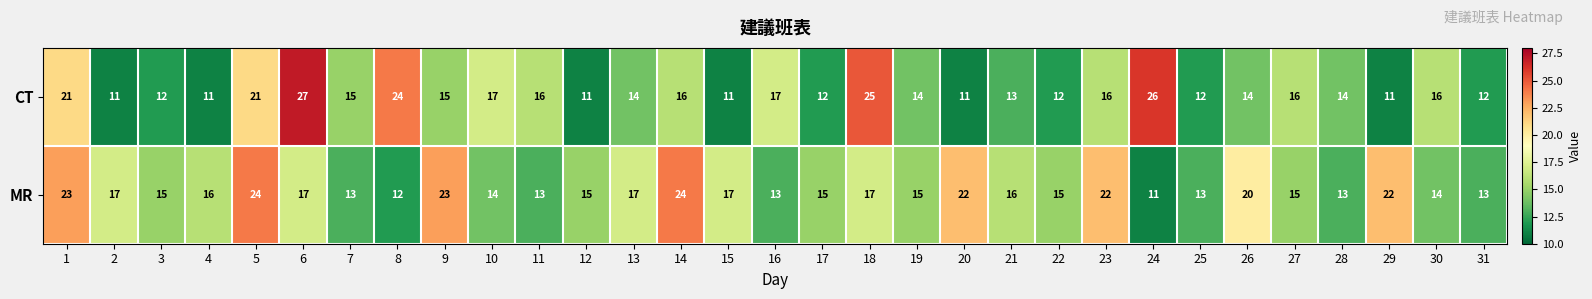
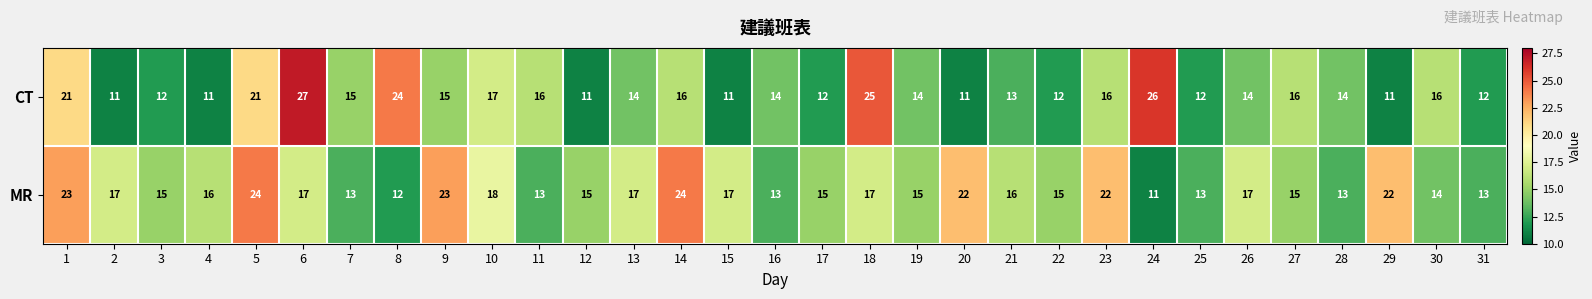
  {
    "CT": {
      "1": 21,
      "2": 11,
      "3": 12,
      "4": 11,
      "5": 21,
      "6": 27,
      "7": 15,
      "8": 24,
      "9": 15,
      "10": 17,
      "11": 16,
      "12": 11,
      "13": 14,
      "14": 16,
      "15": 11,
-     "16": 17,
+     "16": 14,
      "17": 12,
      "18": 25,
      "19": 14,
      "20": 11,
      "21": 13,
      "22": 12,
      "23": 16,
      "24": 26,
      "25": 12,
      "26": 14,
      "27": 16,
      "28": 14,
      "29": 11,
      "30": 16,
      "31": 12
    },
    "MR": {
      "1": 23,
      "2": 17,
      "3": 15,
      "4": 16,
      "5": 24,
      "6": 17,
      "7": 13,
      "8": 12,
      "9": 23,
-     "10": 14,
+     "10": 18,
      "11": 13,
      "12": 15,
      "13": 17,
      "14": 24,
      "15": 17,
      "16": 13,
      "17": 15,
      "18": 17,
      "19": 15,
      "20": 22,
      "21": 16,
      "22": 15,
      "23": 22,
      "24": 11,
      "25": 13,
-     "26": 20,
+     "26": 17,
      "27": 15,
      "28": 13,
      "29": 22,
      "30": 14,
      "31": 13
    }
  }
